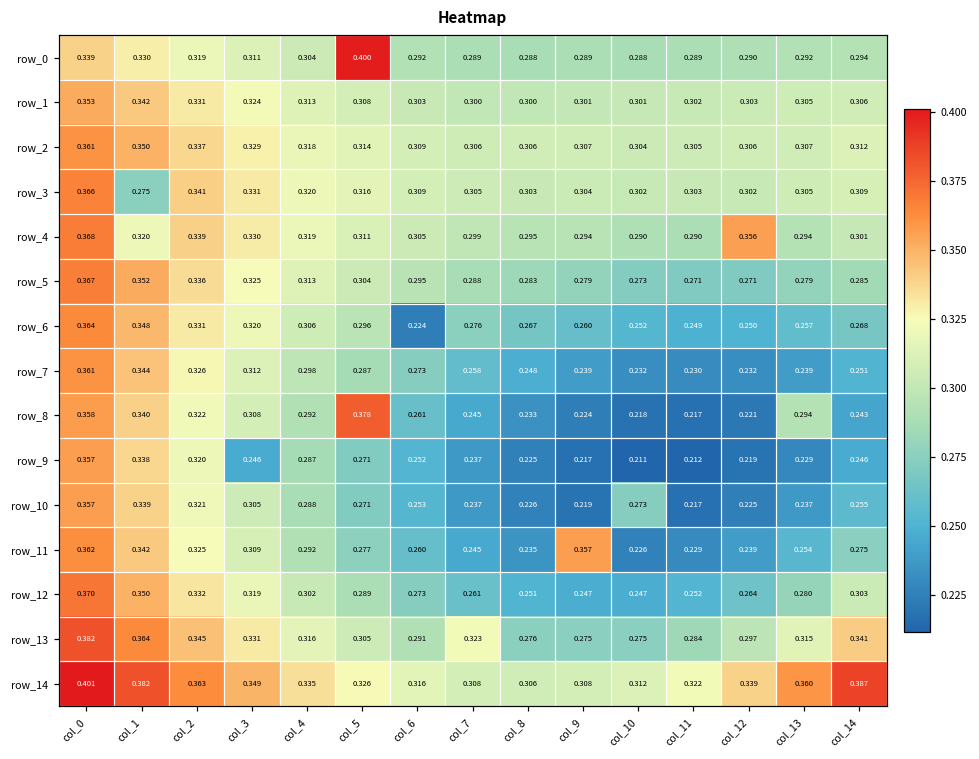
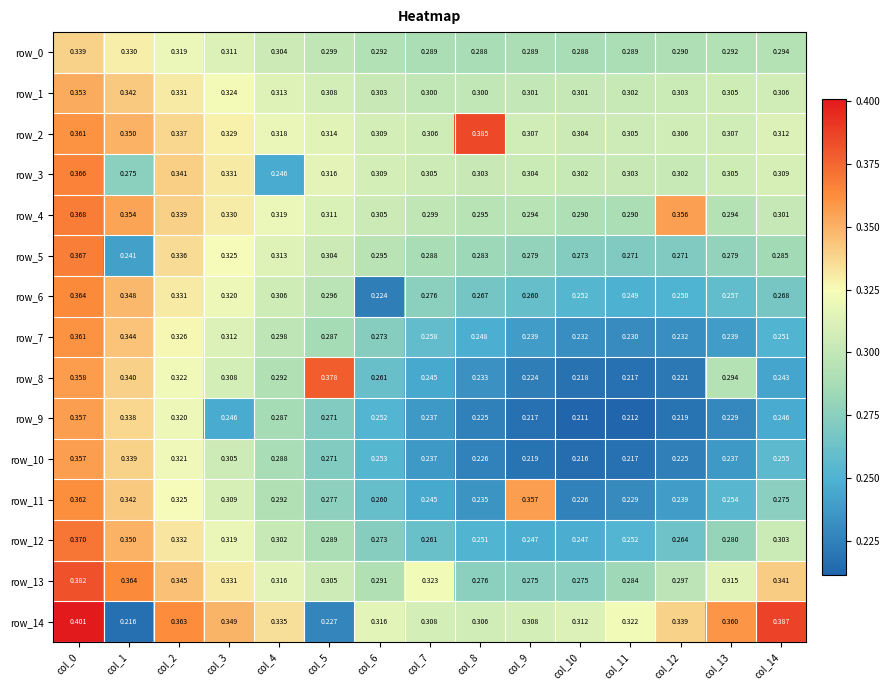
  {
    "row_0": {
      "col_0": 0.339,
      "col_1": 0.330,
      "col_2": 0.319,
      "col_3": 0.311,
      "col_4": 0.304,
-     "col_5": 0.400,
+     "col_5": 0.299,
      "col_6": 0.292,
      "col_7": 0.289,
      "col_8": 0.288,
      "col_9": 0.289,
      "col_10": 0.288,
      "col_11": 0.289,
      "col_12": 0.290,
      "col_13": 0.292,
      "col_14": 0.294
    },
    "row_2": {
      "col_0": 0.361,
      "col_1": 0.350,
      "col_2": 0.337,
      "col_3": 0.329,
      "col_4": 0.318,
      "col_5": 0.314,
      "col_6": 0.309,
      "col_7": 0.306,
-     "col_8": 0.306,
+     "col_8": 0.385,
      "col_9": 0.307,
      "col_10": 0.304,
      "col_11": 0.305,
      "col_12": 0.306,
      "col_13": 0.307,
      "col_14": 0.312
    },
    "row_3": {
      "col_0": 0.366,
      "col_1": 0.275,
      "col_2": 0.341,
      "col_3": 0.331,
-     "col_4": 0.320,
+     "col_4": 0.246,
      "col_5": 0.316,
      "col_6": 0.309,
      "col_7": 0.305,
      "col_8": 0.303,
      "col_9": 0.304,
      "col_10": 0.302,
      "col_11": 0.303,
      "col_12": 0.302,
      "col_13": 0.305,
      "col_14": 0.309
    },
    "row_4": {
      "col_0": 0.368,
-     "col_1": 0.320,
+     "col_1": 0.354,
      "col_2": 0.339,
      "col_3": 0.330,
      "col_4": 0.319,
      "col_5": 0.311,
      "col_6": 0.305,
      "col_7": 0.299,
      "col_8": 0.295,
      "col_9": 0.294,
      "col_10": 0.290,
      "col_11": 0.290,
      "col_12": 0.356,
      "col_13": 0.294,
      "col_14": 0.301
    },
    "row_5": {
      "col_0": 0.367,
-     "col_1": 0.352,
+     "col_1": 0.241,
      "col_2": 0.336,
      "col_3": 0.325,
      "col_4": 0.313,
      "col_5": 0.304,
      "col_6": 0.295,
      "col_7": 0.288,
      "col_8": 0.283,
      "col_9": 0.279,
      "col_10": 0.273,
      "col_11": 0.271,
      "col_12": 0.271,
      "col_13": 0.279,
      "col_14": 0.285
    },
    "row_10": {
      "col_0": 0.357,
      "col_1": 0.339,
      "col_2": 0.321,
      "col_3": 0.305,
      "col_4": 0.288,
      "col_5": 0.271,
      "col_6": 0.253,
      "col_7": 0.237,
      "col_8": 0.226,
      "col_9": 0.219,
-     "col_10": 0.273,
+     "col_10": 0.216,
      "col_11": 0.217,
      "col_12": 0.225,
      "col_13": 0.237,
      "col_14": 0.255
    },
    "row_14": {
      "col_0": 0.401,
-     "col_1": 0.382,
+     "col_1": 0.216,
      "col_2": 0.363,
      "col_3": 0.349,
      "col_4": 0.335,
-     "col_5": 0.326,
+     "col_5": 0.227,
      "col_6": 0.316,
      "col_7": 0.308,
      "col_8": 0.306,
      "col_9": 0.308,
      "col_10": 0.312,
      "col_11": 0.322,
      "col_12": 0.339,
      "col_13": 0.360,
      "col_14": 0.387
    }
  }
